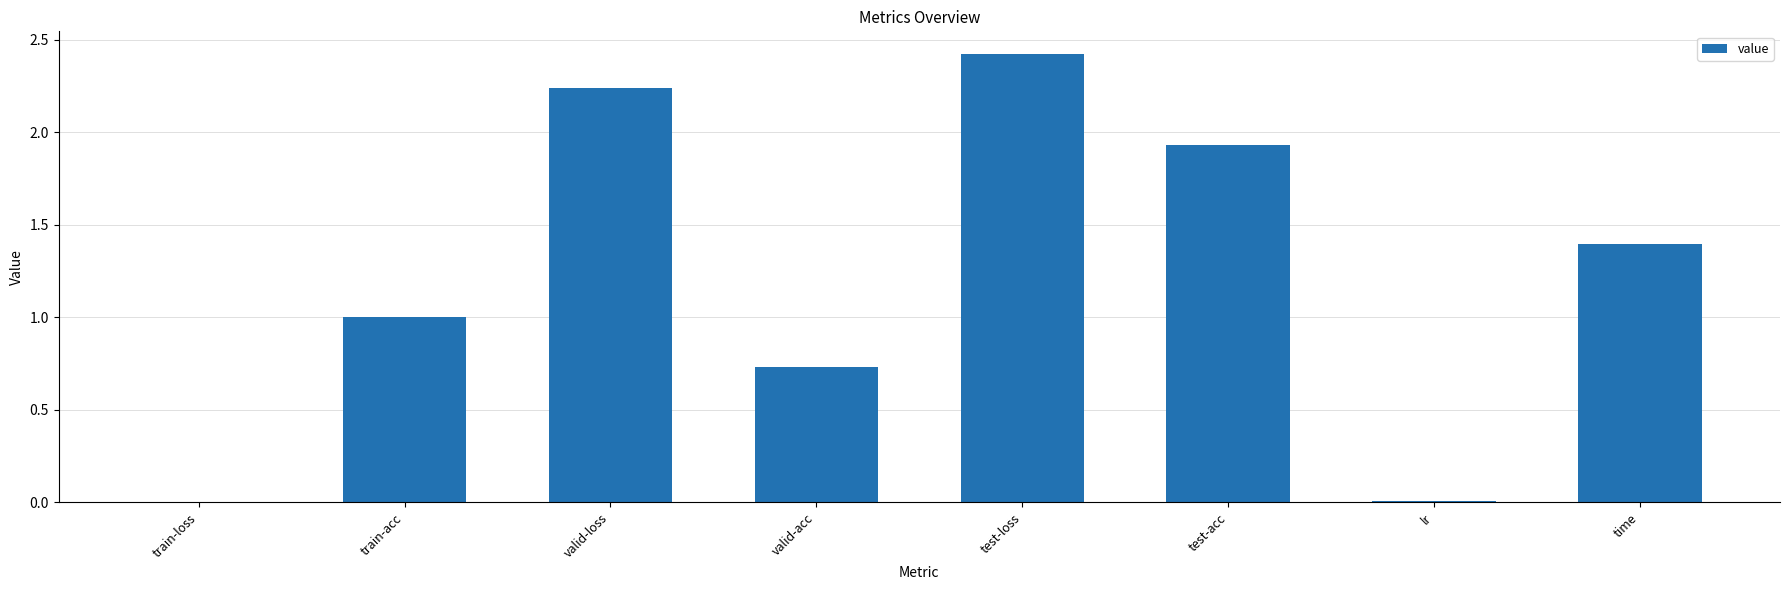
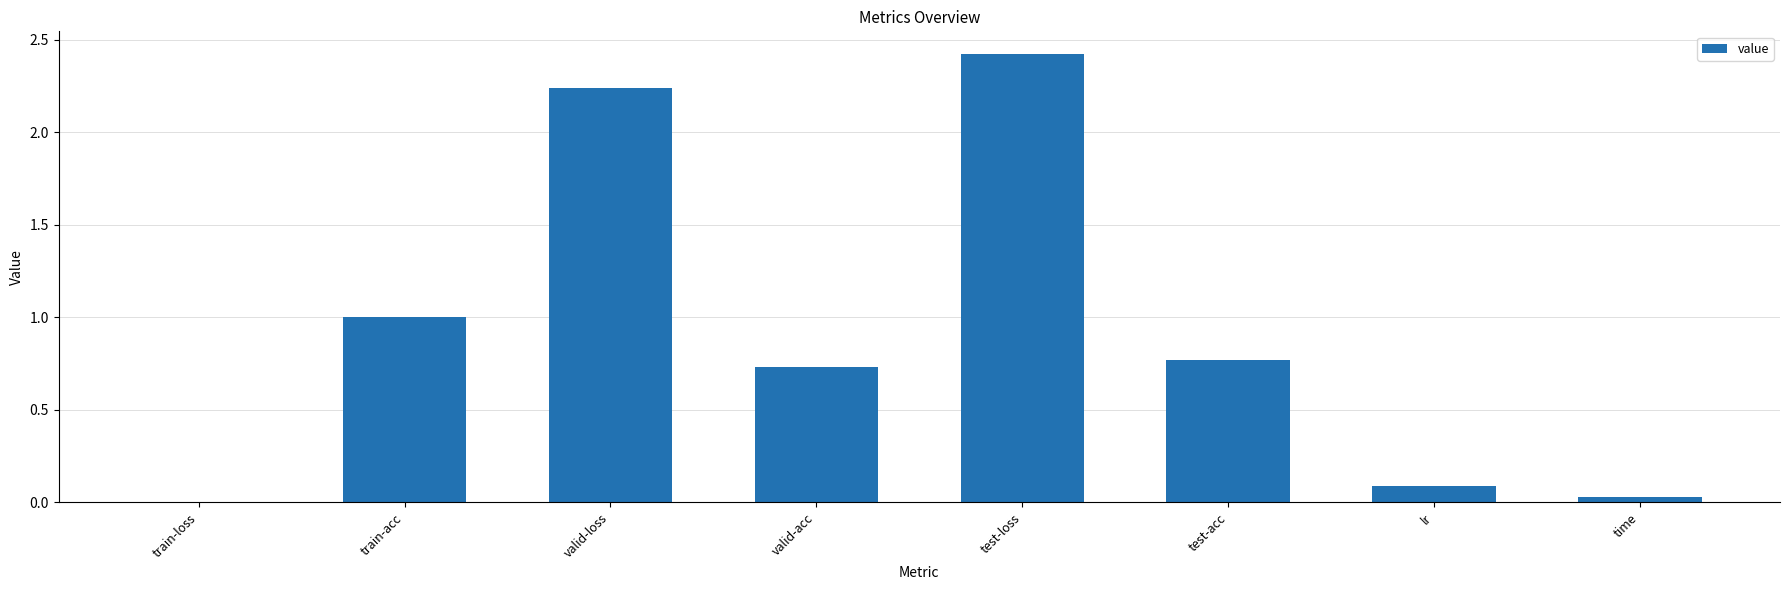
  {
    "train-acc": 1.00,
    "valid-loss": 2.24,
    "valid-acc": 0.73,
    "test-loss": 2.42,
-   "test-acc": 1.93,
-   "lr": 0.01,
-   "time": 1.40
+   "test-acc": 0.77,
+   "lr": 0.09,
+   "time": 0.03
  }
